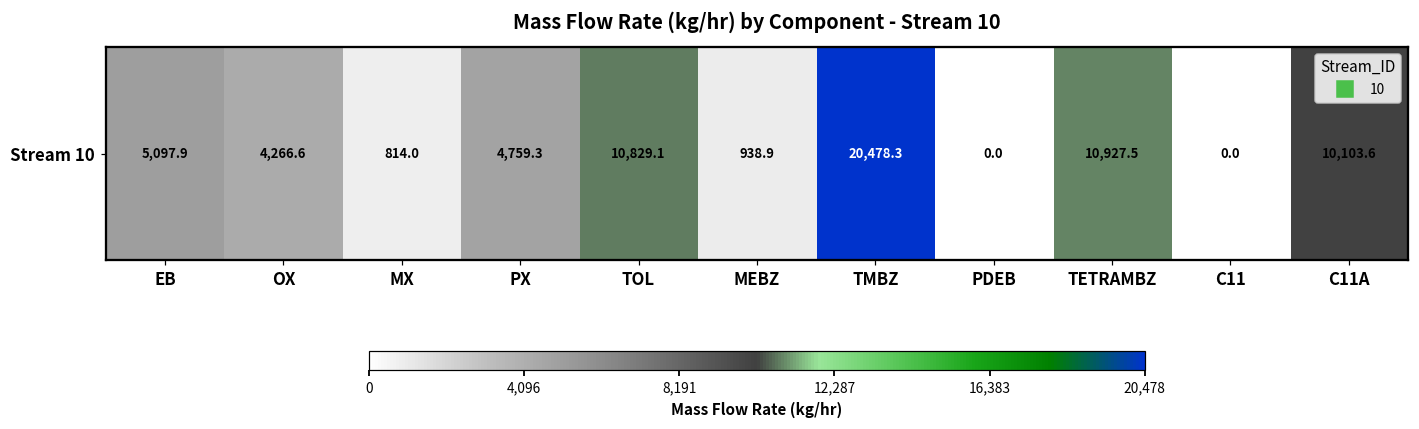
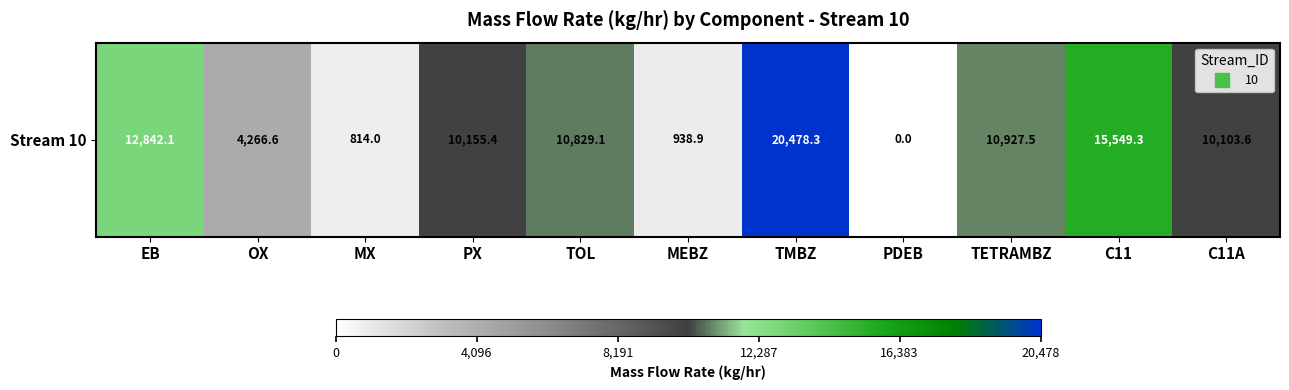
  {
    "Stream 10": {
-     "EB": "5,097.9",
+     "EB": "12,842.1",
      "OX": "4,266.6",
      "MX": "814.0",
-     "PX": "4,759.3",
+     "PX": "10,155.4",
      "TOL": "10,829.1",
      "MEBZ": "938.9",
      "TMBZ": "20,478.3",
      "PDEB": "0.0",
      "TETRAMBZ": "10,927.5",
-     "C11": "0.0",
+     "C11": "15,549.3",
      "C11A": "10,103.6"
    }
  }
